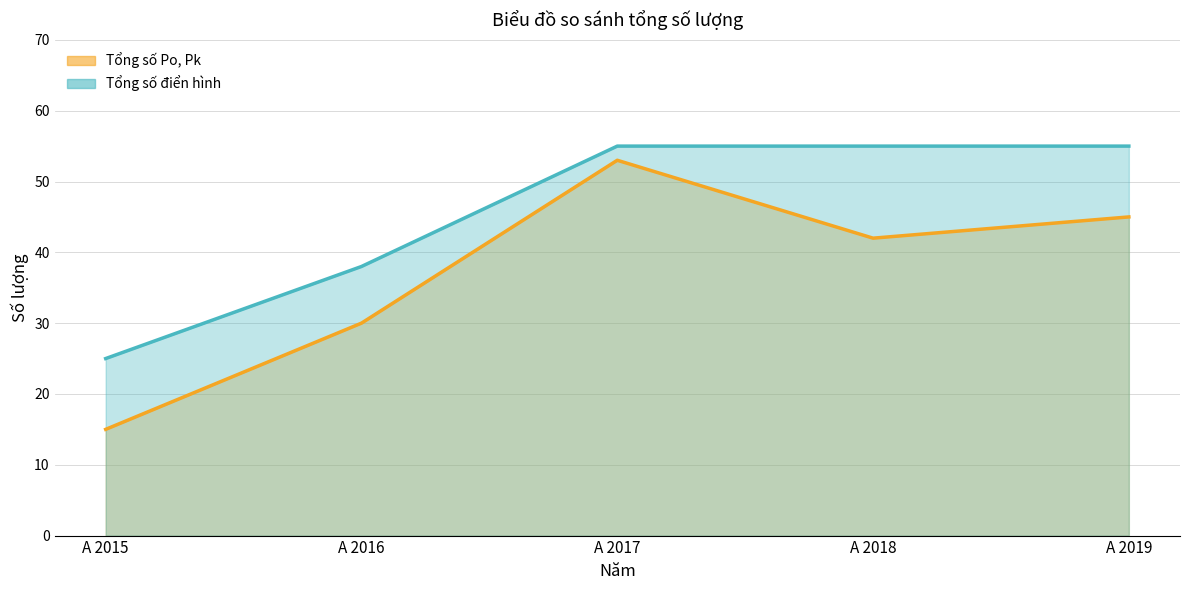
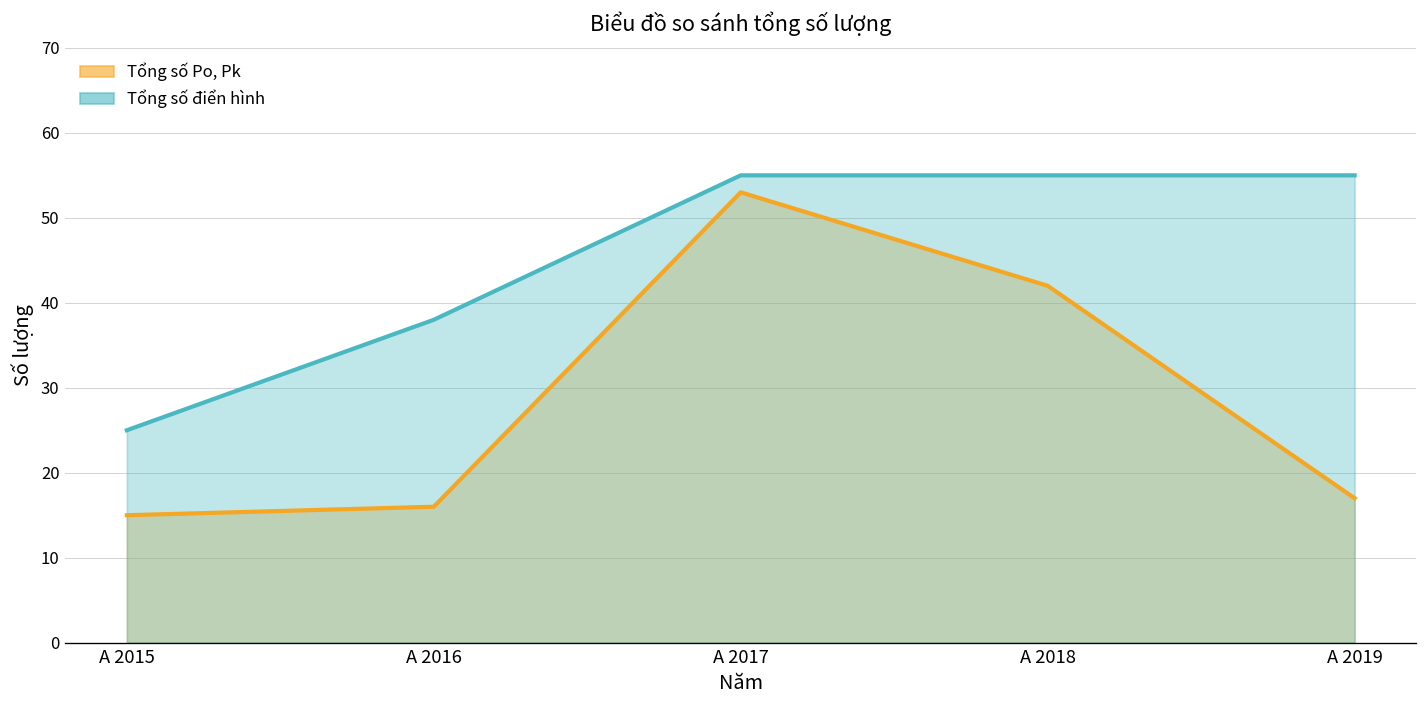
  {
    "Tổng số Po, Pk": {
      "A 2015": 15,
-     "A 2016": 30,
+     "A 2016": 16,
      "A 2017": 53,
      "A 2018": 42,
-     "A 2019": 45
+     "A 2019": 17
    },
    "Tổng số điển hình": {
      "A 2015": 25,
      "A 2016": 38,
      "A 2017": 55,
      "A 2018": 55,
      "A 2019": 55
    }
  }
